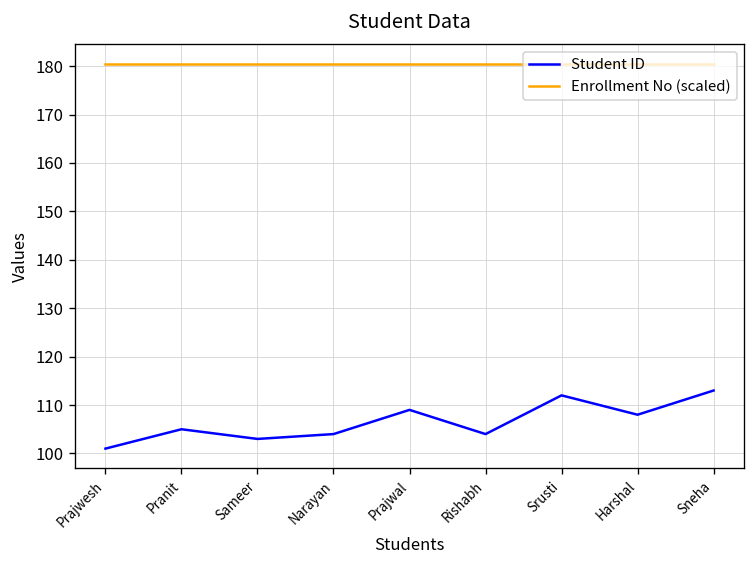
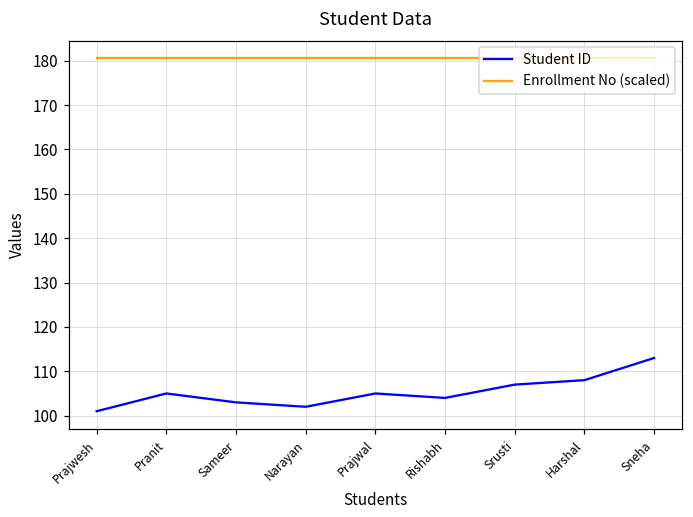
  {
    "Student ID": {
      "Prajwesh": 101,
      "Pranit": 105,
      "Sameer": 103,
-     "Narayan": 104,
-     "Prajwal": 109,
+     "Narayan": 102,
+     "Prajwal": 105,
      "Rishabh": 104,
-     "Srusti": 112,
+     "Srusti": 107,
      "Harshal": 108,
      "Sneha": 113
    },
    "Enrollment No (scaled)": {
      "Prajwesh": 181,
      "Pranit": 181,
      "Sameer": 181,
      "Narayan": 181,
      "Prajwal": 181,
      "Rishabh": 181
    }
  }
